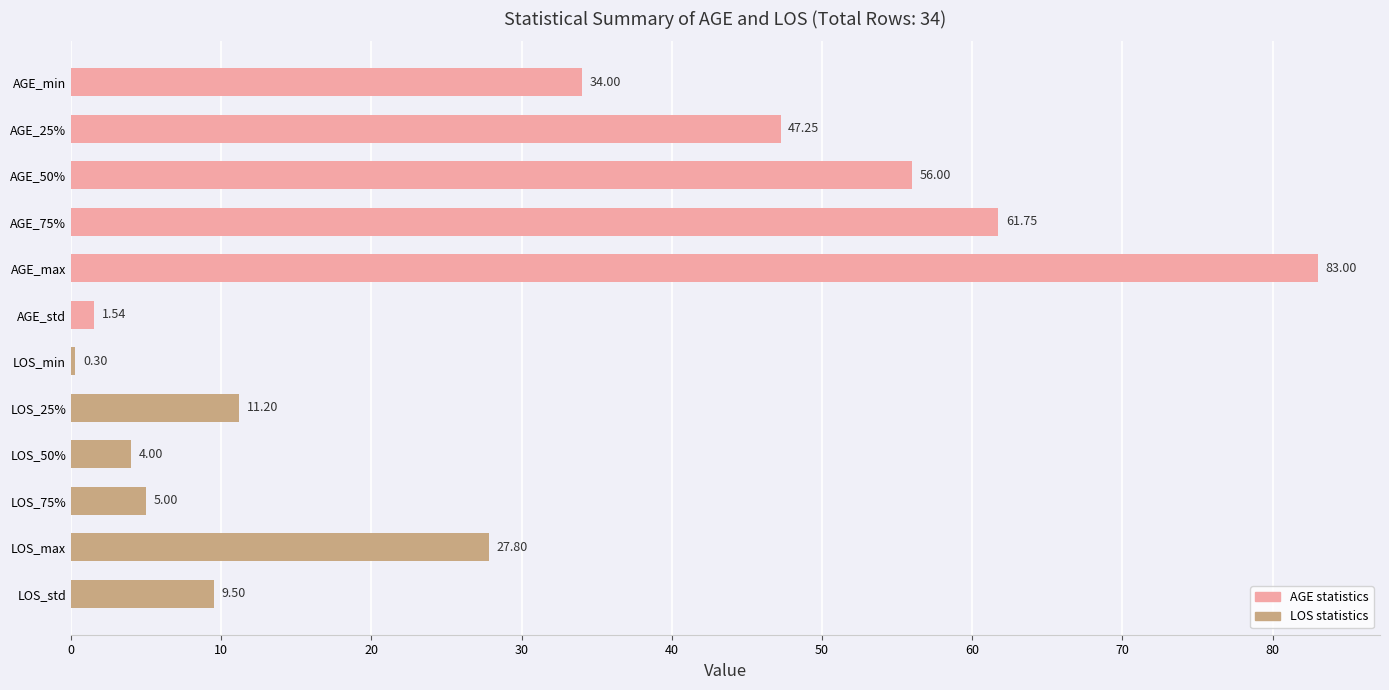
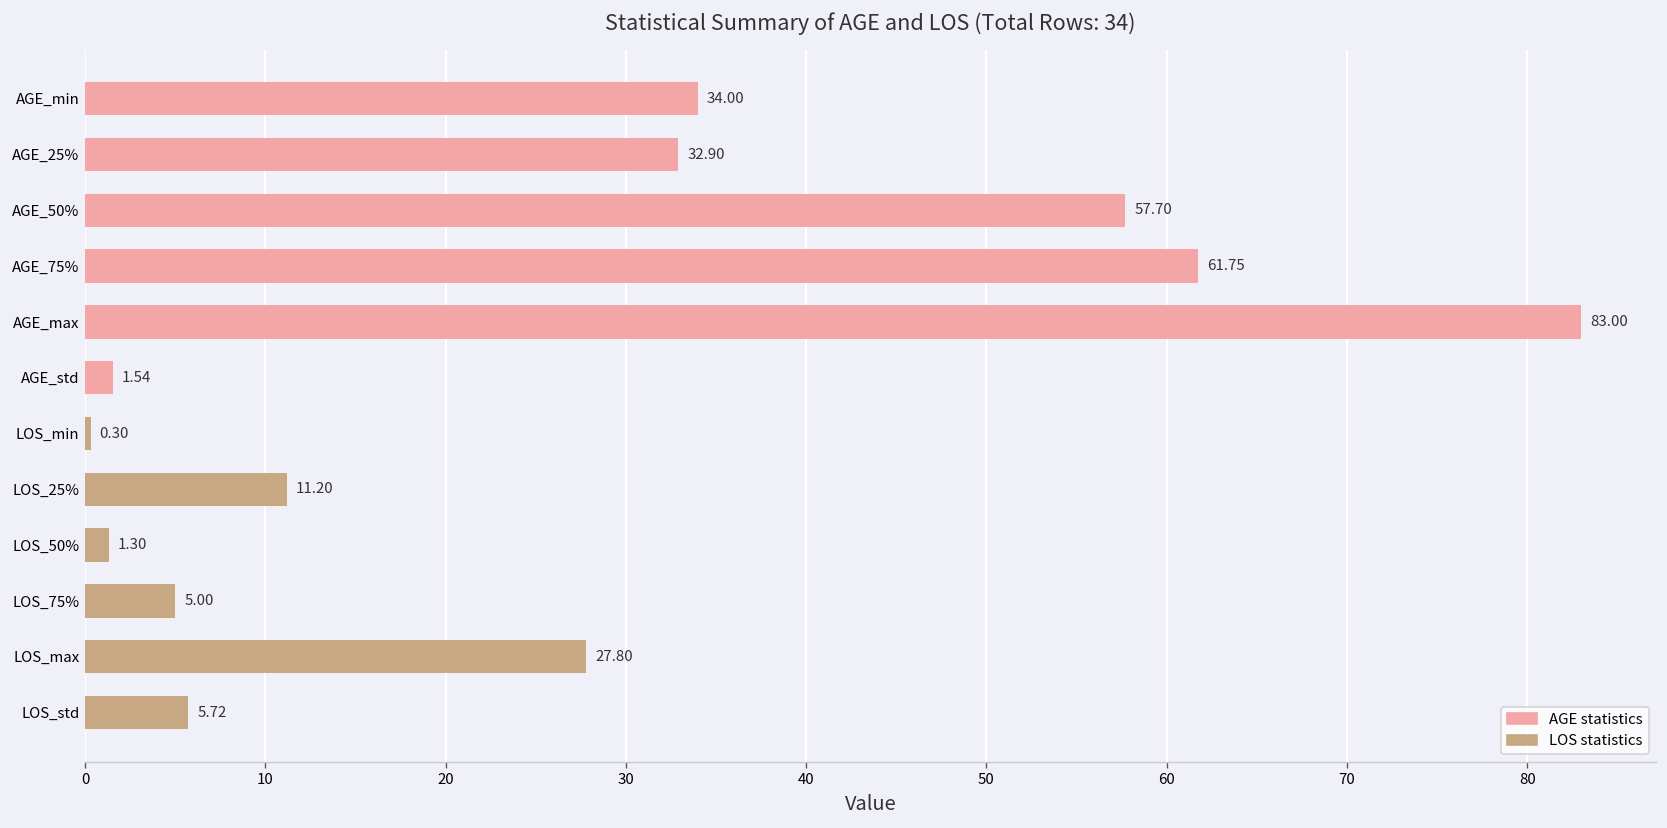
  {
    "AGE_min": 34.00,
-   "AGE_25%": 47.25,
-   "AGE_50%": 56.00,
+   "AGE_25%": 32.90,
+   "AGE_50%": 57.70,
    "AGE_75%": 61.75,
    "AGE_max": 83.00,
    "AGE_std": 1.54,
    "LOS_min": 0.30,
    "LOS_25%": 11.20,
-   "LOS_50%": 4.00,
+   "LOS_50%": 1.30,
    "LOS_75%": 5.00,
    "LOS_max": 27.80,
-   "LOS_std": 9.50
+   "LOS_std": 5.72
  }
